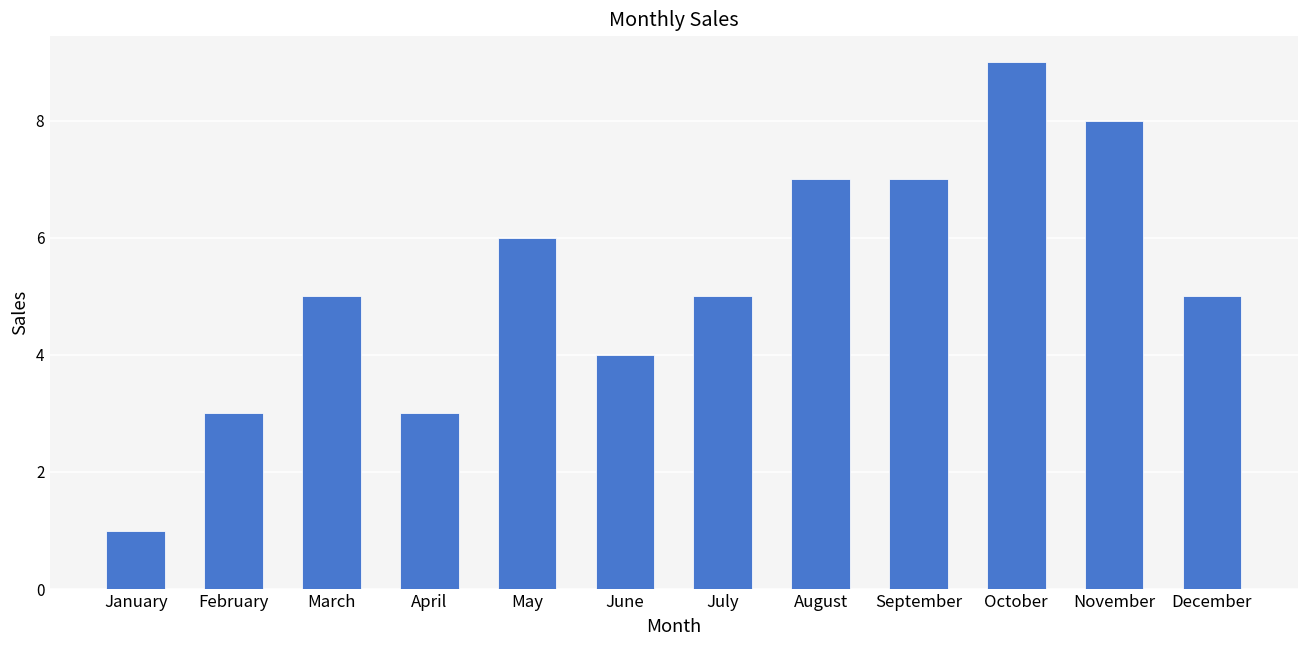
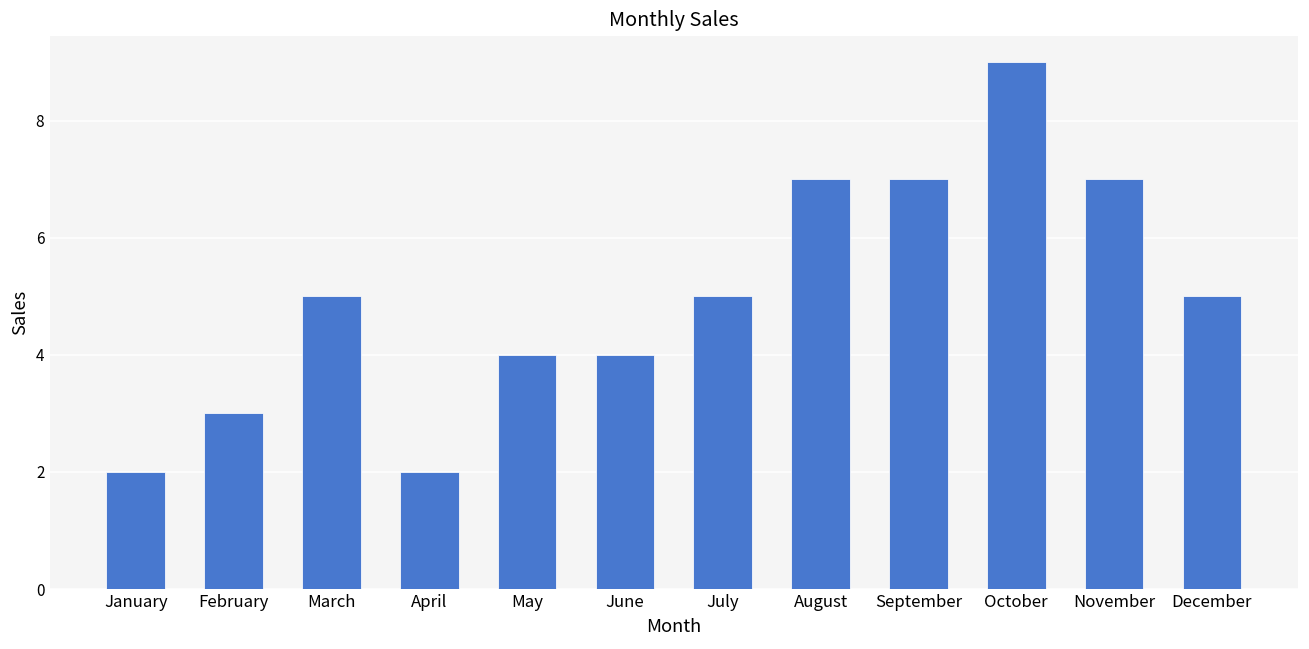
  {
-   "January": 1,
+   "January": 2,
    "February": 3,
    "March": 5,
-   "April": 3,
-   "May": 6,
+   "April": 2,
+   "May": 4,
    "June": 4,
    "July": 5,
    "August": 7,
    "September": 7,
    "October": 9,
-   "November": 8,
+   "November": 7,
    "December": 5
  }
